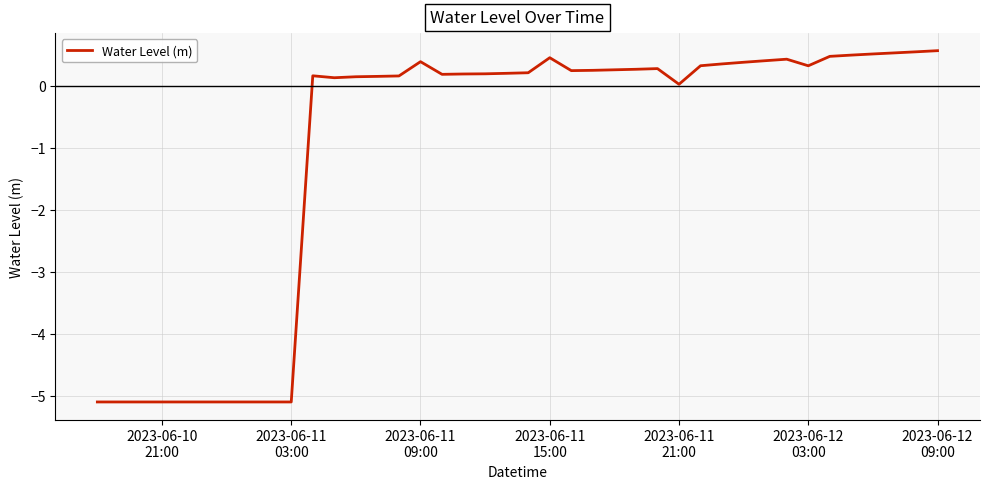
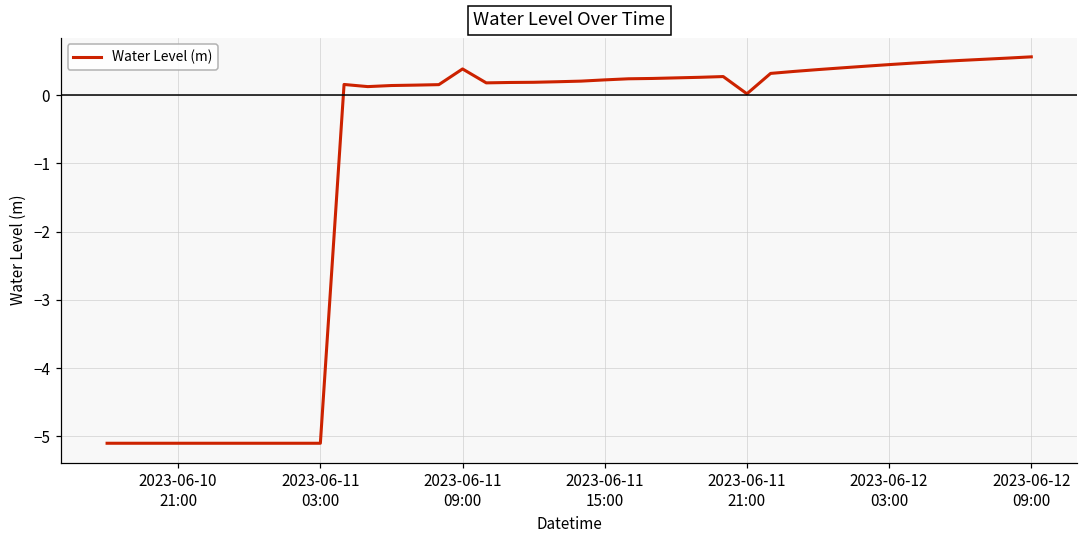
  {
    "2023-06-10 21:00": -5.1,
    "2023-06-11 03:00": -5.1,
    "2023-06-11 09:00": 0.4,
-   "2023-06-11 15:00": 0.4,
+   "2023-06-11 15:00": 0.2,
    "2023-06-11 21:00": 0.0,
-   "2023-06-12 03:00": 0.3,
+   "2023-06-12 03:00": 0.4,
    "2023-06-12 09:00": 0.6
  }
